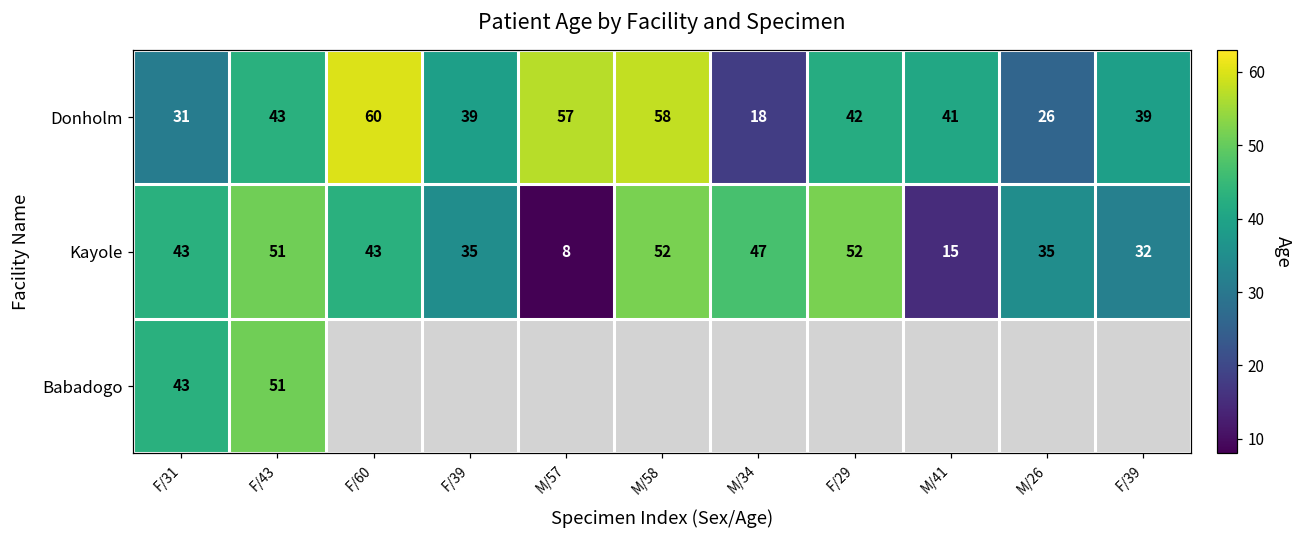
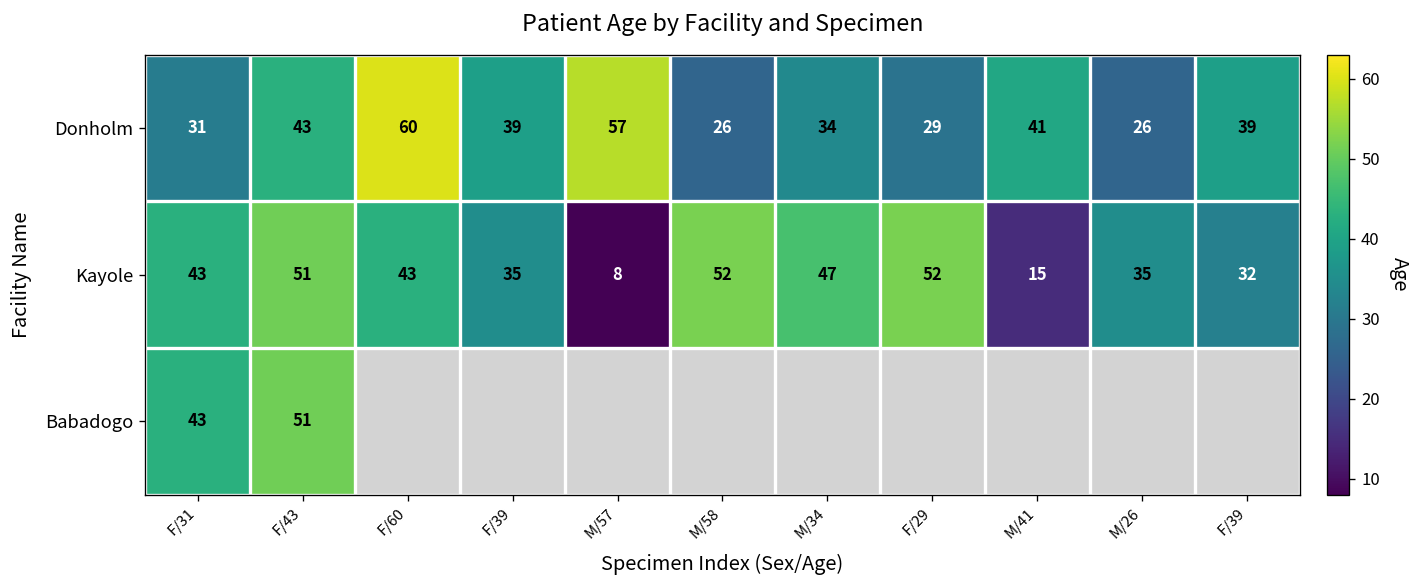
  {
    "Donholm": {
      "F/31": 31,
      "F/43": 43,
      "F/60": 60,
      "M/57": 57,
-     "M/58": 58,
-     "M/34": 18,
-     "F/29": 42,
+     "M/58": 26,
+     "M/34": 34,
+     "F/29": 29,
      "M/41": 41,
      "M/26": 26
    },
    "Kayole": {
      "F/31": 43,
      "F/43": 51,
      "F/60": 43,
      "M/57": 8,
      "M/58": 52,
      "M/34": 47,
      "F/29": 52,
      "M/41": 15,
      "M/26": 35
    },
    "Babadogo": {
      "F/31": 43,
      "F/43": 51
    }
  }
